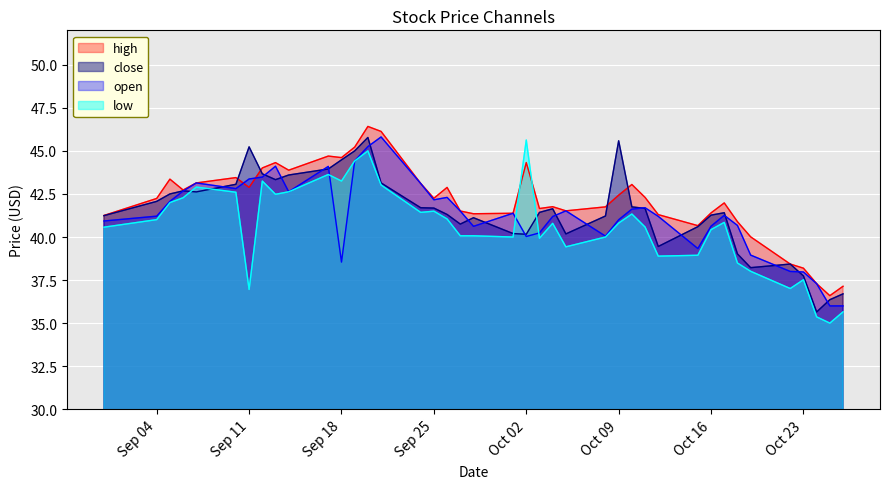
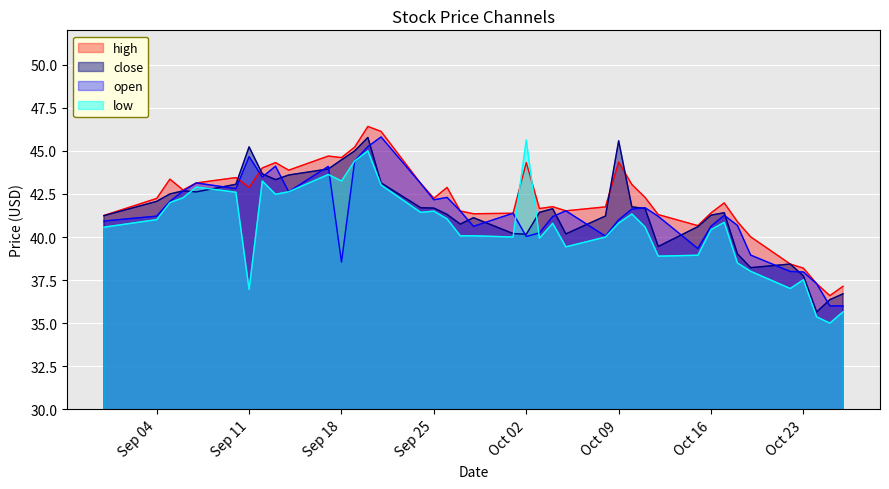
  {
    "high": {
      "Sep 04": 42.2,
      "Sep 11": 42.9,
      "Oct 02": 44.3,
-     "Oct 09": 42.4,
+     "Oct 09": 44.4,
      "Oct 23": 38.2
    },
    "close": {
      "Sep 04": 42.1,
      "Sep 11": 45.2,
      "Sep 25": 41.7,
      "Oct 09": 45.6,
      "Oct 23": 37.7
    },
    "open": {
      "Sep 04": 41.2,
-     "Sep 11": 43.4,
+     "Sep 11": 44.7,
      "Sep 18": 38.5,
      "Oct 09": 41.0,
      "Oct 16": 40.6,
      "Oct 23": 38.0
    },
    "low": {
      "Sep 04": 41.0,
      "Sep 11": 37.0,
      "Sep 18": 43.3,
      "Sep 25": 41.5,
      "Oct 02": 45.6,
      "Oct 09": 40.8,
      "Oct 16": 40.4,
      "Oct 23": 37.5
    }
  }
